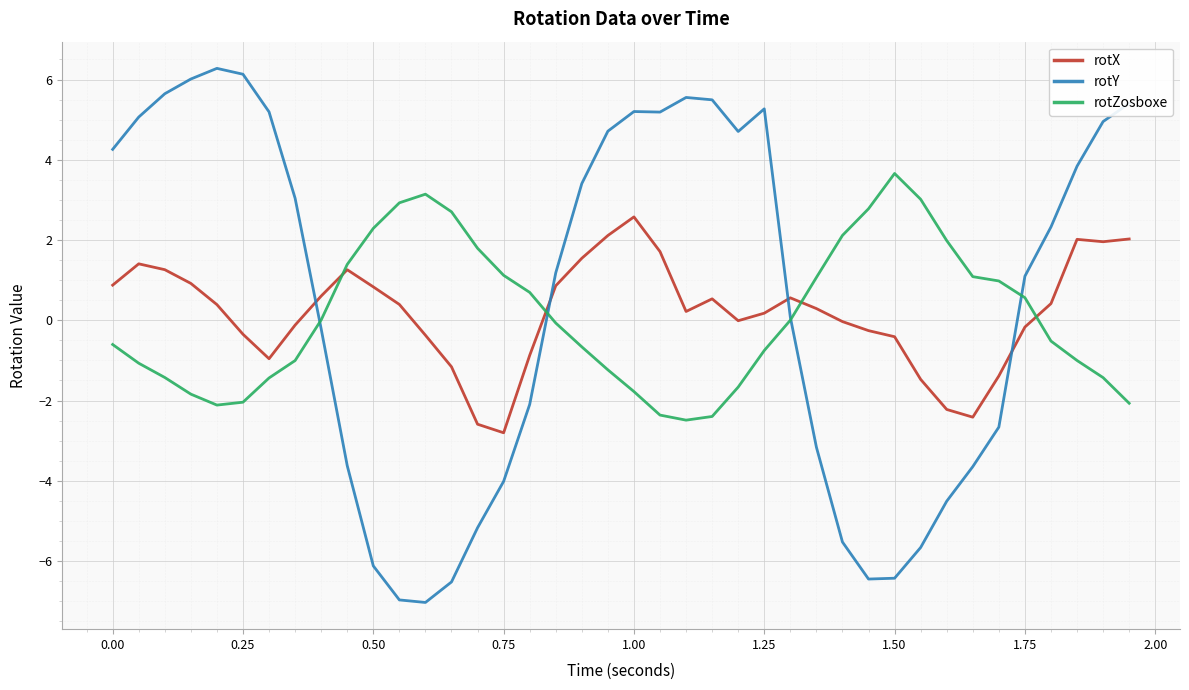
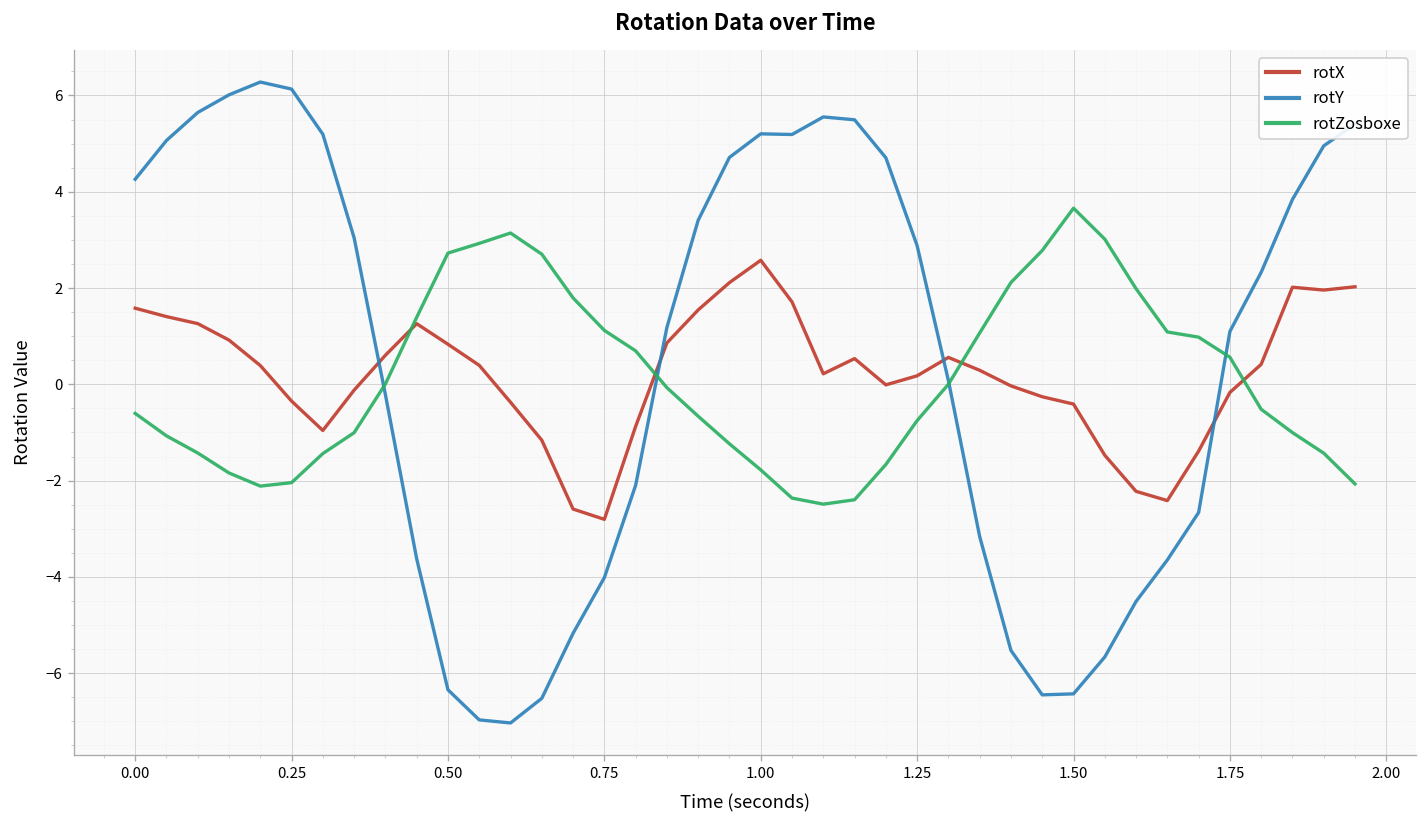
  {
    "rotX": {
-     "0.00": 0.9,
+     "0.00": 1.6,
      "0.25": -0.3,
      "0.50": 0.8,
      "0.75": -2.8,
      "1.00": 2.6,
      "1.25": 0.2,
      "1.50": -0.4,
      "1.75": -0.2
    },
    "rotY": {
      "0.00": 4.3,
      "0.25": 6.1,
-     "0.50": -6.1,
+     "0.50": -6.3,
      "0.75": -4.0,
      "1.00": 5.2,
-     "1.25": 5.3,
+     "1.25": 2.9,
      "1.50": -6.4,
      "1.75": 1.1
    },
    "rotZosboxe": {
      "0.00": -0.6,
      "0.25": -2.0,
-     "0.50": 2.3,
+     "0.50": 2.7,
      "0.75": 1.1,
      "1.00": -1.8,
      "1.25": -0.8,
      "1.50": 3.7,
      "1.75": 0.6
    }
  }
